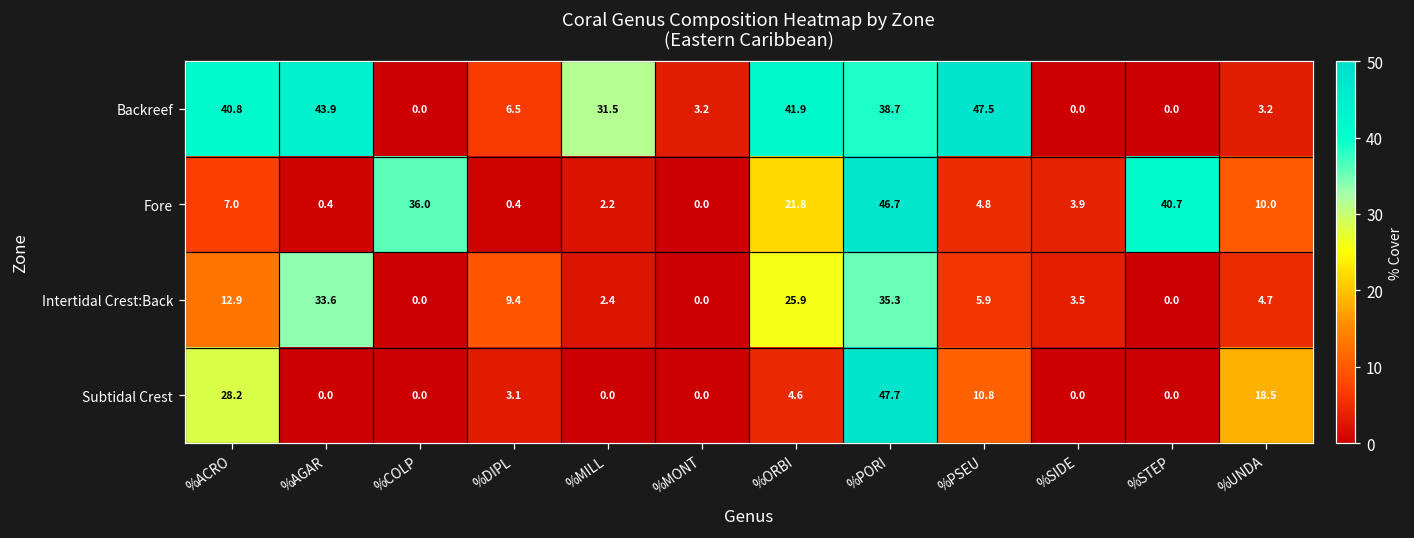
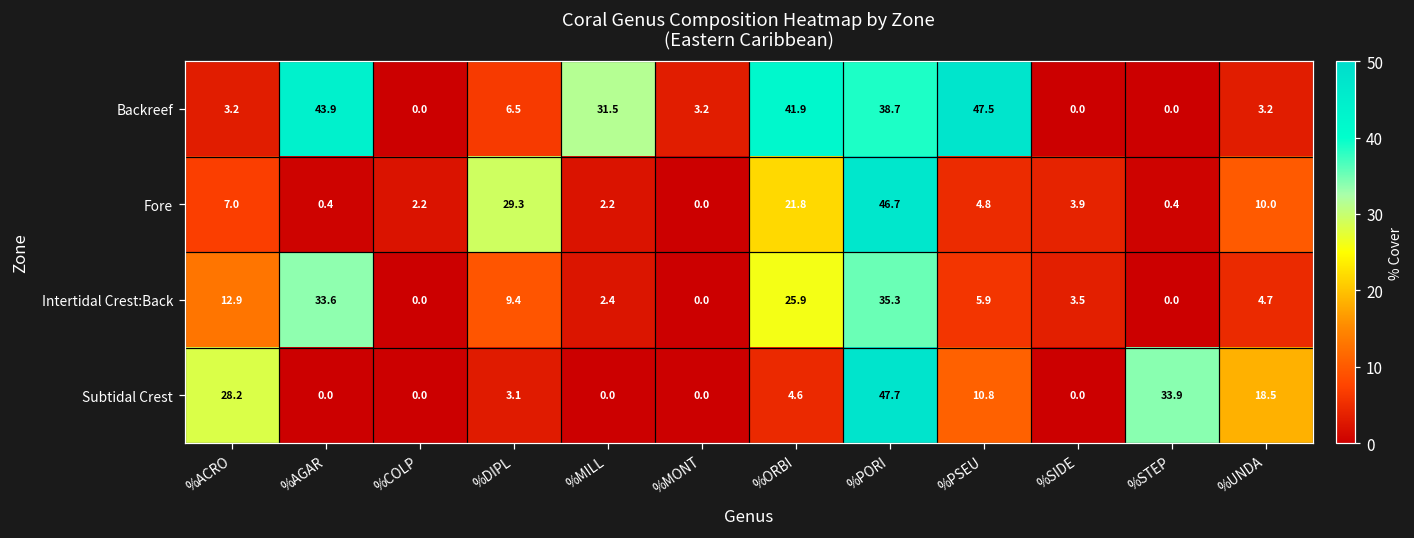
  {
    "Backreef": {
-     "%ACRO": 40.8,
+     "%ACRO": 3.2,
      "%AGAR": 43.9,
      "%COLP": 0.0,
      "%DIPL": 6.5,
      "%MILL": 31.5,
      "%MONT": 3.2,
      "%ORBI": 41.9,
      "%PORI": 38.7,
      "%PSEU": 47.5,
      "%SIDE": 0.0,
      "%STEP": 0.0,
      "%UNDA": 3.2
    },
    "Fore": {
      "%ACRO": 7.0,
      "%AGAR": 0.4,
-     "%COLP": 36.0,
-     "%DIPL": 0.4,
+     "%COLP": 2.2,
+     "%DIPL": 29.3,
      "%MILL": 2.2,
      "%MONT": 0.0,
      "%ORBI": 21.8,
      "%PORI": 46.7,
      "%PSEU": 4.8,
      "%SIDE": 3.9,
-     "%STEP": 40.7,
+     "%STEP": 0.4,
      "%UNDA": 10.0
    },
    "Intertidal Crest:Back": {
      "%ACRO": 12.9,
      "%AGAR": 33.6,
      "%COLP": 0.0,
      "%DIPL": 9.4,
      "%MILL": 2.4,
      "%MONT": 0.0,
      "%ORBI": 25.9,
      "%PORI": 35.3,
      "%PSEU": 5.9,
      "%SIDE": 3.5,
      "%STEP": 0.0,
      "%UNDA": 4.7
    },
    "Subtidal Crest": {
      "%ACRO": 28.2,
      "%AGAR": 0.0,
      "%COLP": 0.0,
      "%DIPL": 3.1,
      "%MILL": 0.0,
      "%MONT": 0.0,
      "%ORBI": 4.6,
      "%PORI": 47.7,
      "%PSEU": 10.8,
      "%SIDE": 0.0,
-     "%STEP": 0.0,
+     "%STEP": 33.9,
      "%UNDA": 18.5
    }
  }
